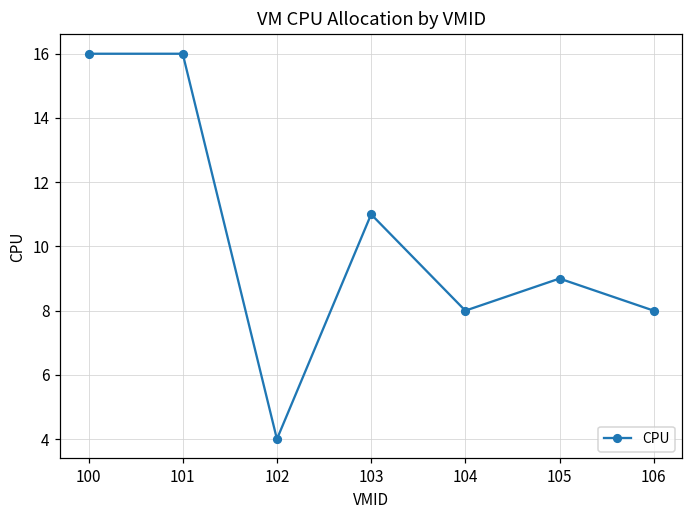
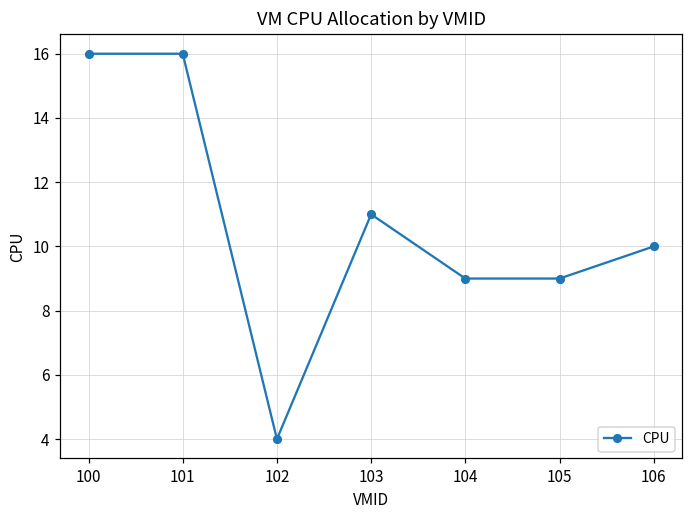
  {
    "100": 16,
    "101": 16,
    "102": 4,
    "103": 11,
-   "104": 8,
+   "104": 9,
    "105": 9,
-   "106": 8
+   "106": 10
  }
